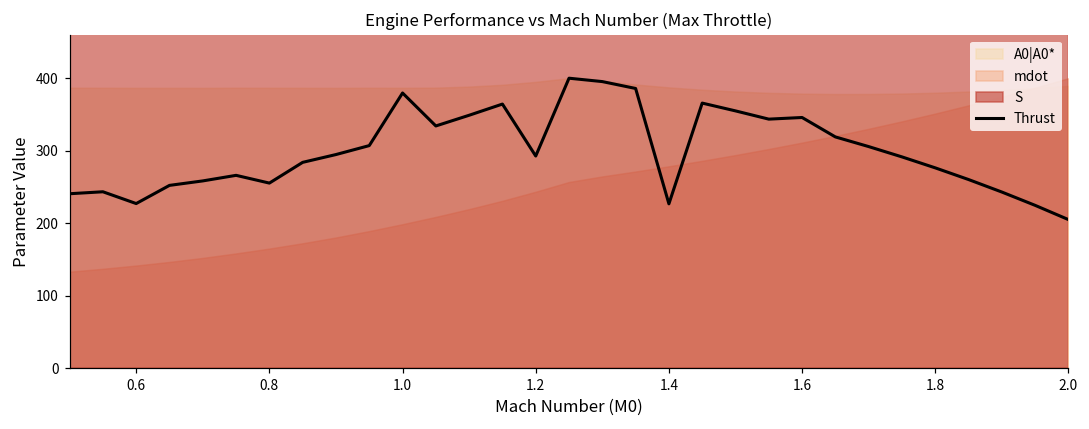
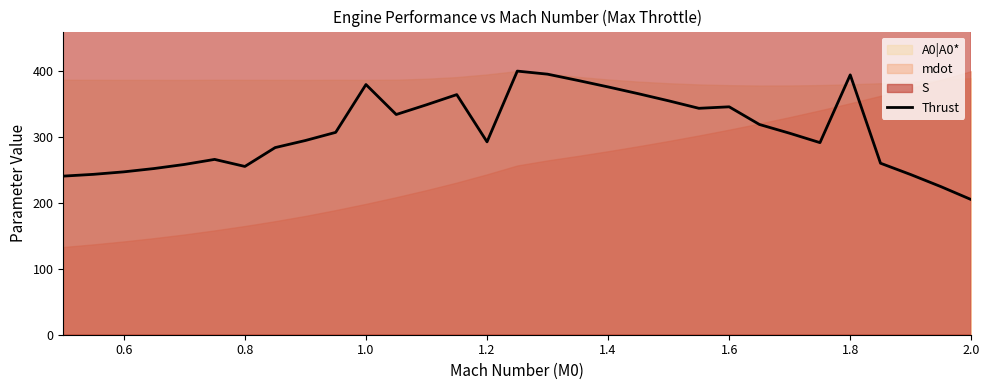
  {
    "Thrust": {
-     "0.6": 230,
+     "0.6": 250,
      "0.8": 260,
      "1.0": 380,
      "1.2": 290,
-     "1.4": 230,
+     "1.4": 380,
      "1.6": 350,
-     "1.8": 280,
+     "1.8": 390,
      "2.0": 200
    }
  }
